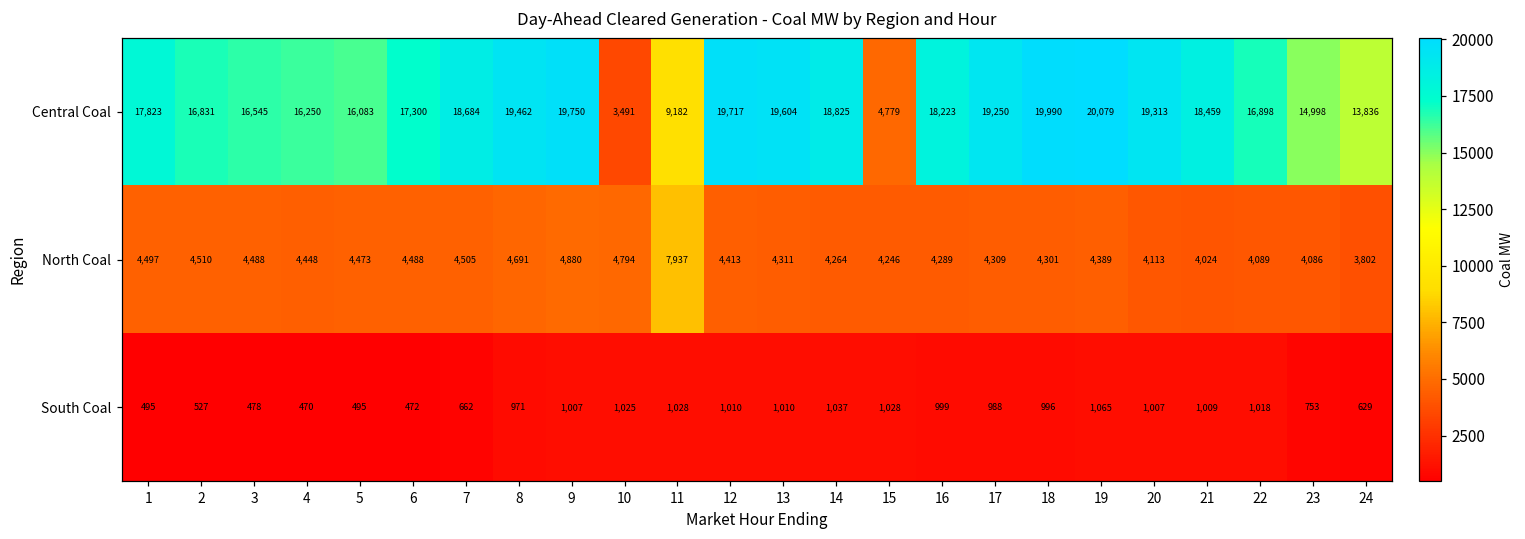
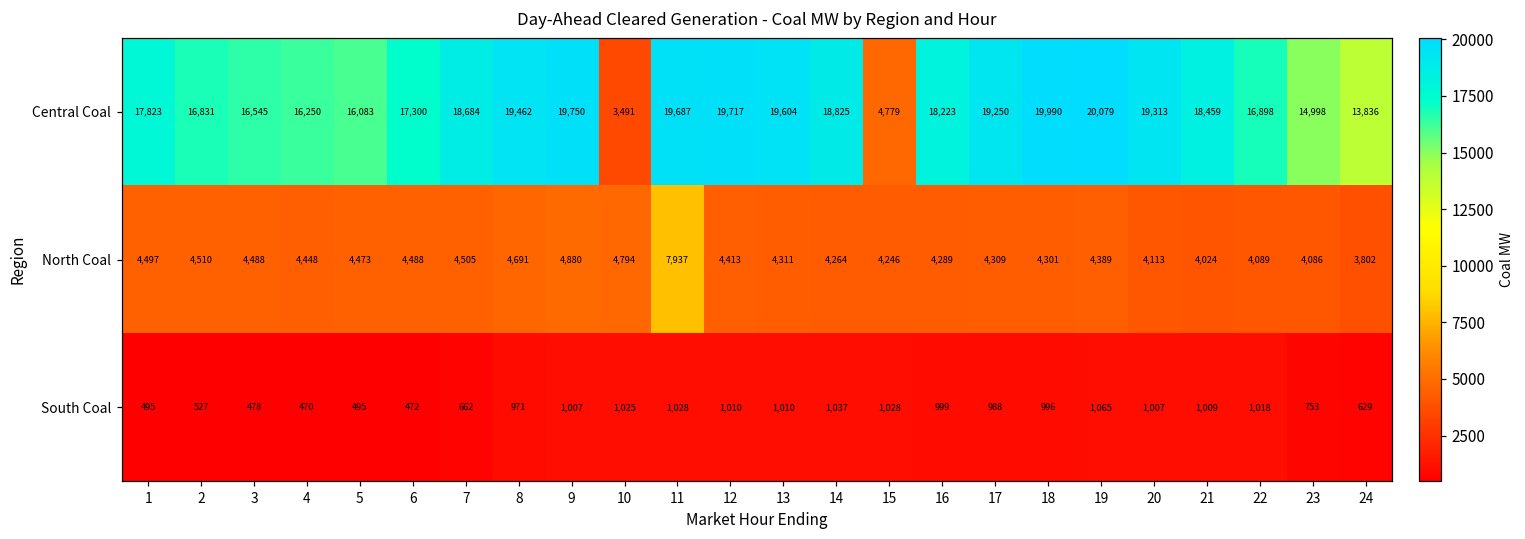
  {
    "Central Coal": {
      "1": "17,823",
      "2": "16,831",
      "3": "16,545",
      "4": "16,250",
      "5": "16,083",
      "6": "17,300",
      "7": "18,684",
      "8": "19,462",
      "9": "19,750",
      "10": "3,491",
-     "11": "9,182",
+     "11": "19,687",
      "12": "19,717",
      "13": "19,604",
      "14": "18,825",
      "15": "4,779",
      "16": "18,223",
      "17": "19,250",
      "18": "19,990",
      "19": "20,079",
      "20": "19,313",
      "21": "18,459",
      "22": "16,898",
      "23": "14,998",
      "24": "13,836"
    },
    "North Coal": {
      "1": "4,497",
      "2": "4,510",
      "3": "4,488",
      "4": "4,448",
      "5": "4,473",
      "6": "4,488",
      "7": "4,505",
      "8": "4,691",
      "9": "4,880",
      "10": "4,794",
      "11": "7,937",
      "12": "4,413",
      "13": "4,311",
      "14": "4,264",
      "15": "4,246",
      "16": "4,289",
      "17": "4,309",
      "18": "4,301",
      "19": "4,389",
      "20": "4,113",
      "21": "4,024",
      "22": "4,089",
      "23": "4,086",
      "24": "3,802"
    },
    "South Coal": {
      "1": "495",
      "2": "527",
      "3": "478",
      "4": "470",
      "5": "495",
      "6": "472",
      "7": "662",
      "8": "971",
      "9": "1,007",
      "10": "1,025",
      "11": "1,028",
      "12": "1,010",
      "13": "1,010",
      "14": "1,037",
      "15": "1,028",
      "16": "999",
      "17": "988",
      "18": "996",
      "19": "1,065",
      "20": "1,007",
      "21": "1,009",
      "22": "1,018",
      "23": "753",
      "24": "629"
    }
  }
